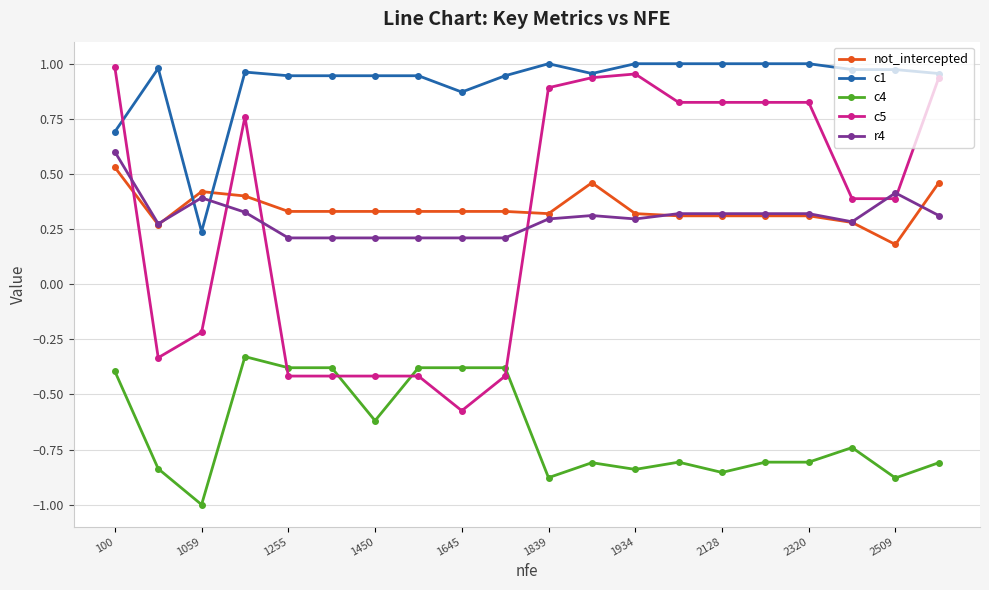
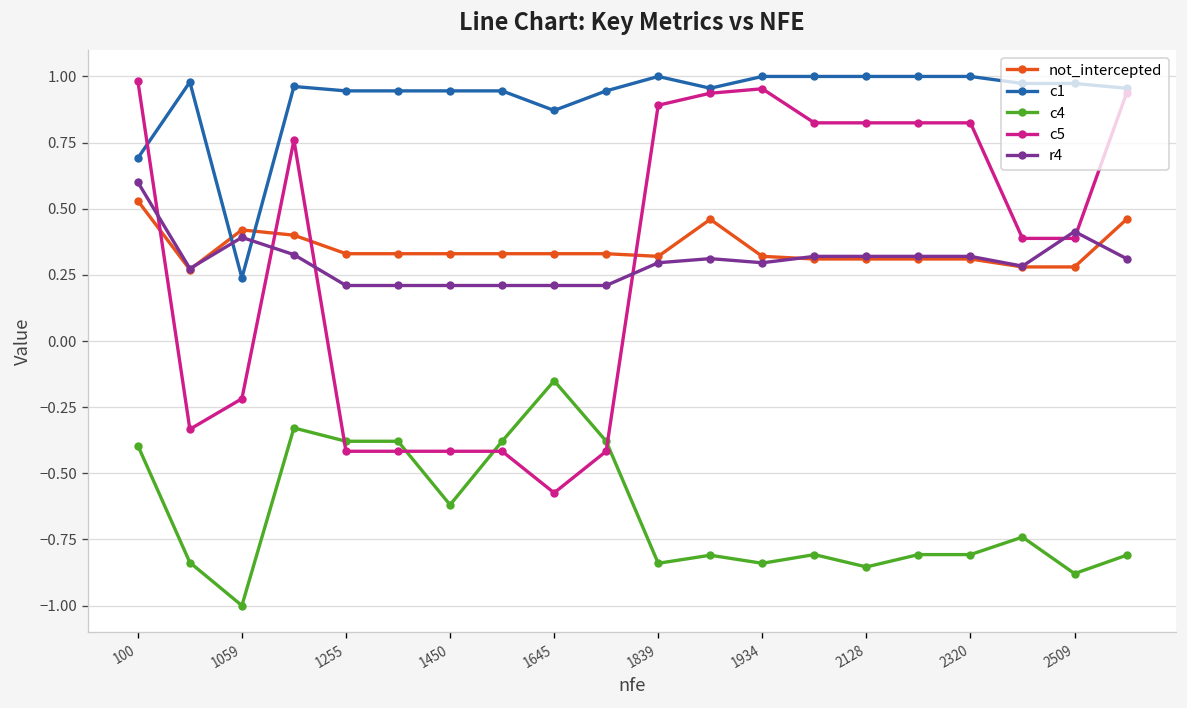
  {
    "not_intercepted": {
      "100": 0.53,
      "1059": 0.42,
      "1255": 0.33,
      "1450": 0.33,
      "1645": 0.33,
      "1839": 0.32,
      "1934": 0.32,
-     "2509": 0.18
+     "2509": 0.28
    },
    "c1": {
      "100": 0.69,
      "1059": 0.24,
      "1255": 0.95,
      "1450": 0.95,
      "1645": 0.87,
      "1839": 1.00,
      "1934": 1.00,
      "2128": 1.00,
      "2320": 1.00
    },
    "c4": {
      "100": -0.40,
      "1059": -1.00,
      "1255": -0.38,
      "1450": -0.62,
-     "1645": -0.38,
-     "1839": -0.88,
+     "1645": -0.15,
+     "1839": -0.84,
      "1934": -0.84,
      "2128": -0.85,
      "2320": -0.81,
      "2509": -0.88
    },
    "c5": {
      "100": 0.98,
      "1059": -0.22,
      "1255": -0.42,
      "1450": -0.42,
      "1645": -0.57,
      "1839": 0.89,
      "1934": 0.95,
      "2128": 0.82,
      "2320": 0.82,
      "2509": 0.39
    },
    "r4": {
      "100": 0.60,
      "1059": 0.39,
      "1255": 0.21,
      "1450": 0.21,
      "1645": 0.21,
      "1839": 0.30,
      "1934": 0.30,
      "2509": 0.41
    }
  }
